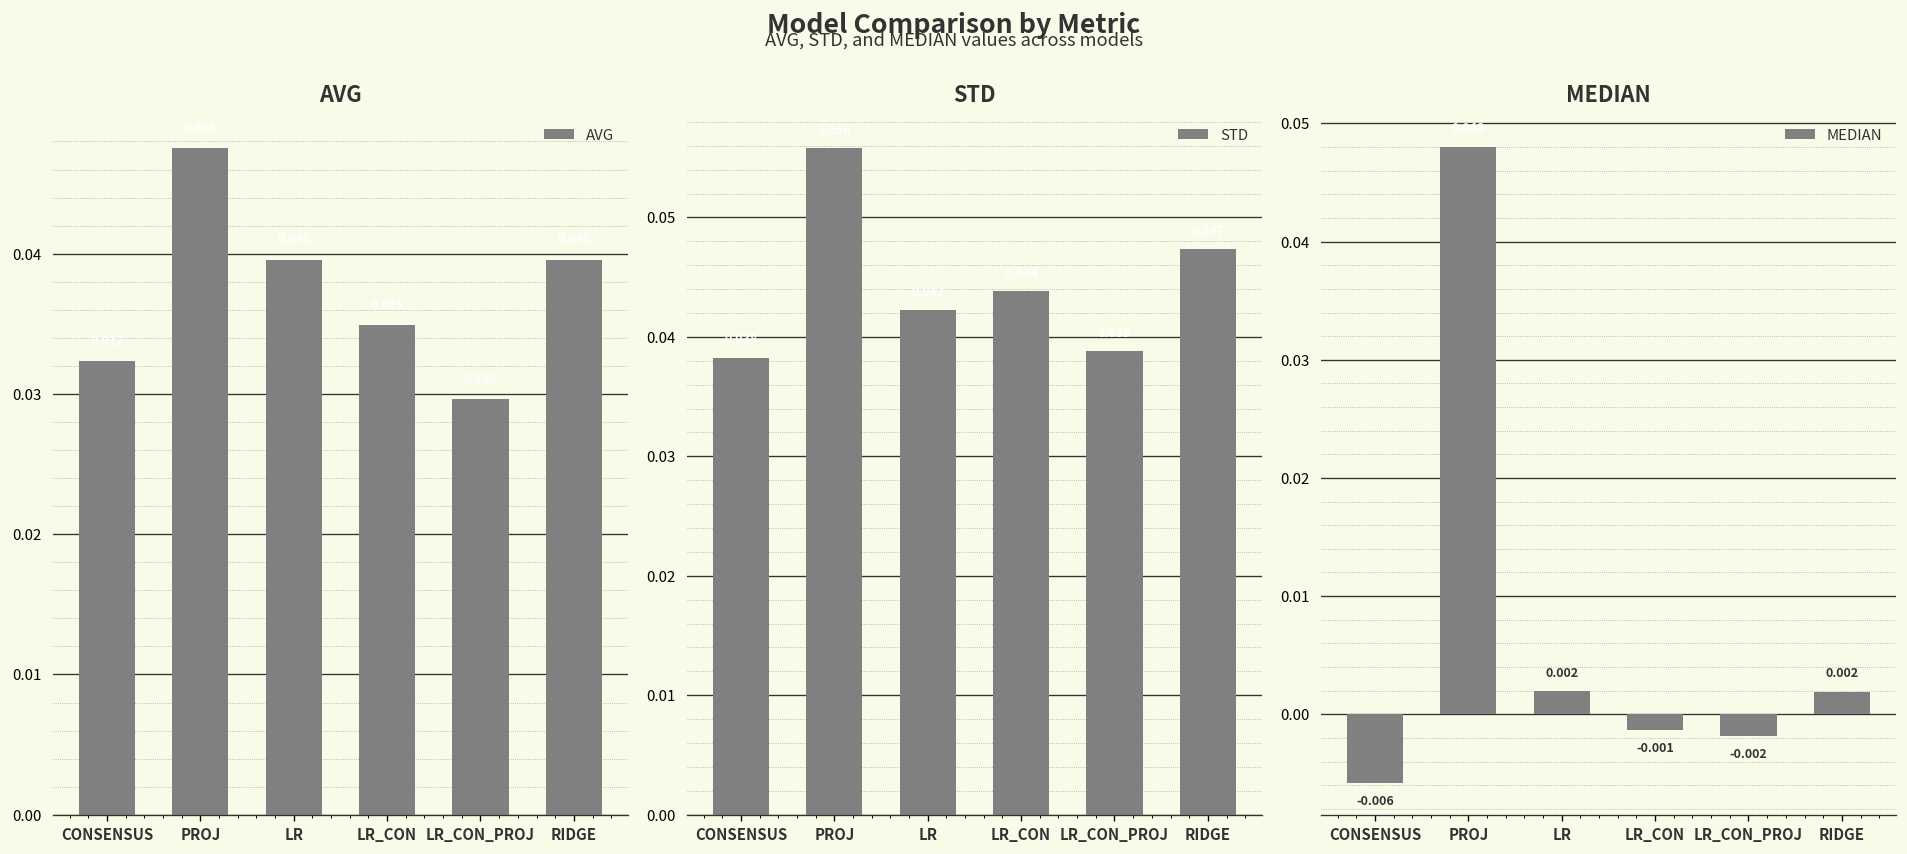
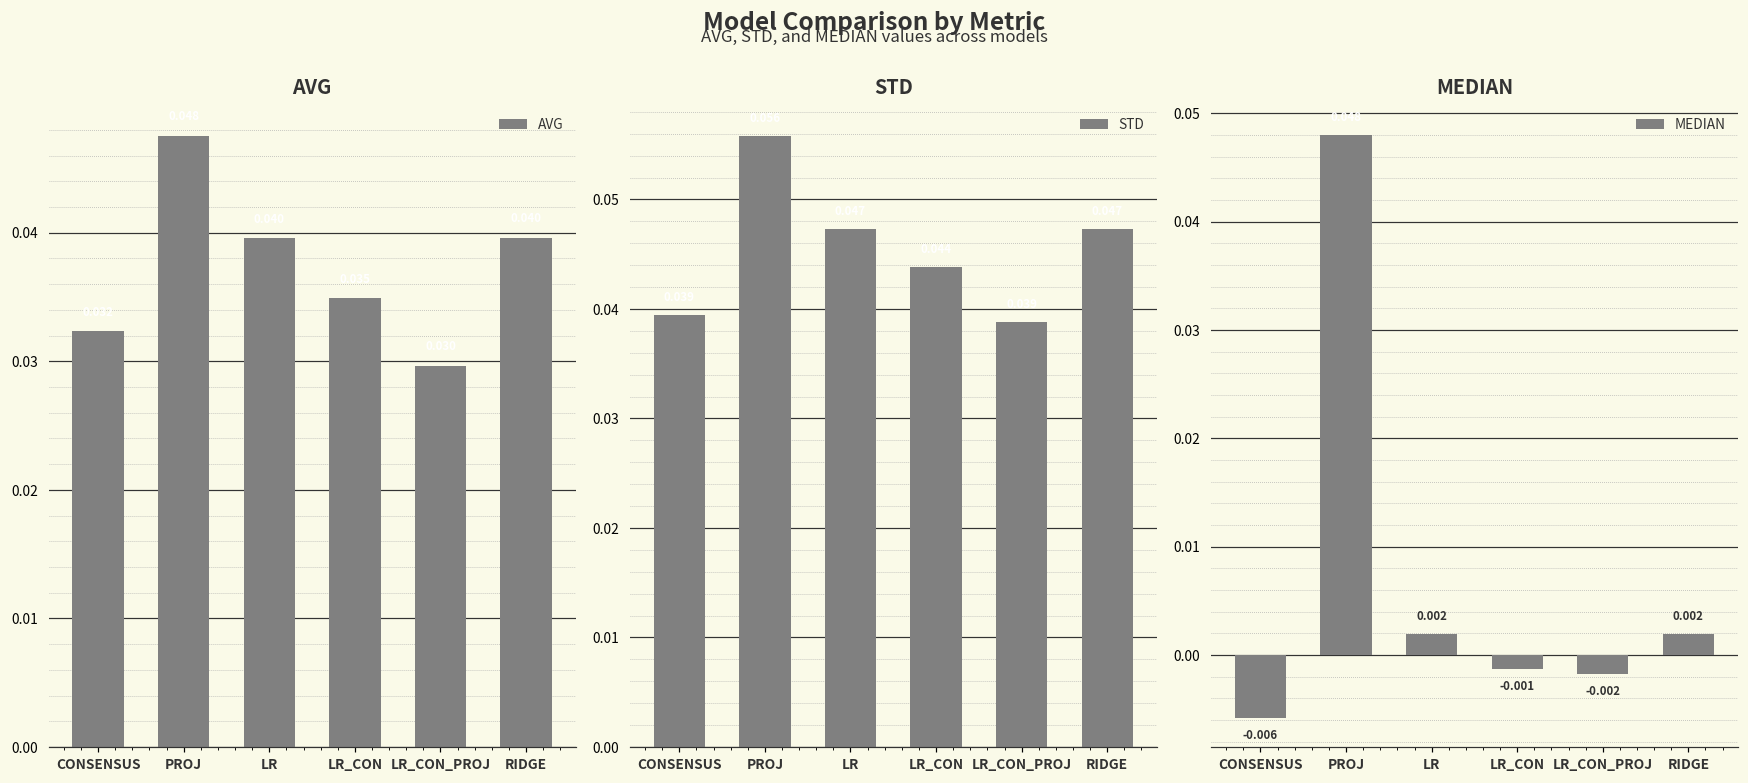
  {
    "AVG": {
      "CONSENSUS": 0.0323,
      "PROJ": 0.0475,
      "LR": 0.0396,
      "LR_CON": 0.0349,
      "LR_CON_PROJ": 0.0296,
      "RIDGE": 0.0396
    },
    "STD": {
-     "CONSENSUS": 0.038,
+     "CONSENSUS": 0.039,
      "PROJ": 0.056,
-     "LR": 0.042,
+     "LR": 0.047,
      "LR_CON": 0.044,
      "LR_CON_PROJ": 0.039,
      "RIDGE": 0.047
    },
    "MEDIAN": {
      "CONSENSUS": -0.006,
      "LR": 0.002,
      "LR_CON": -0.001,
      "LR_CON_PROJ": -0.002,
      "RIDGE": 0.002
    }
  }
